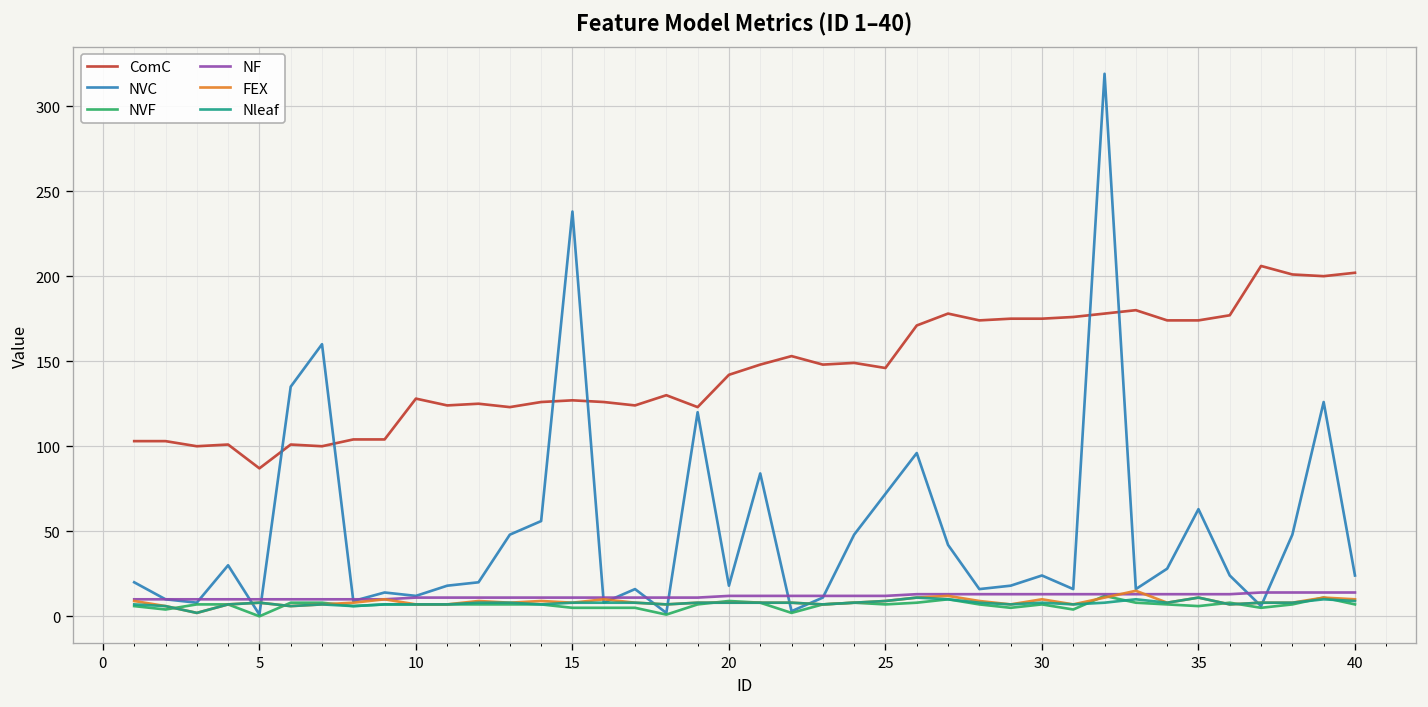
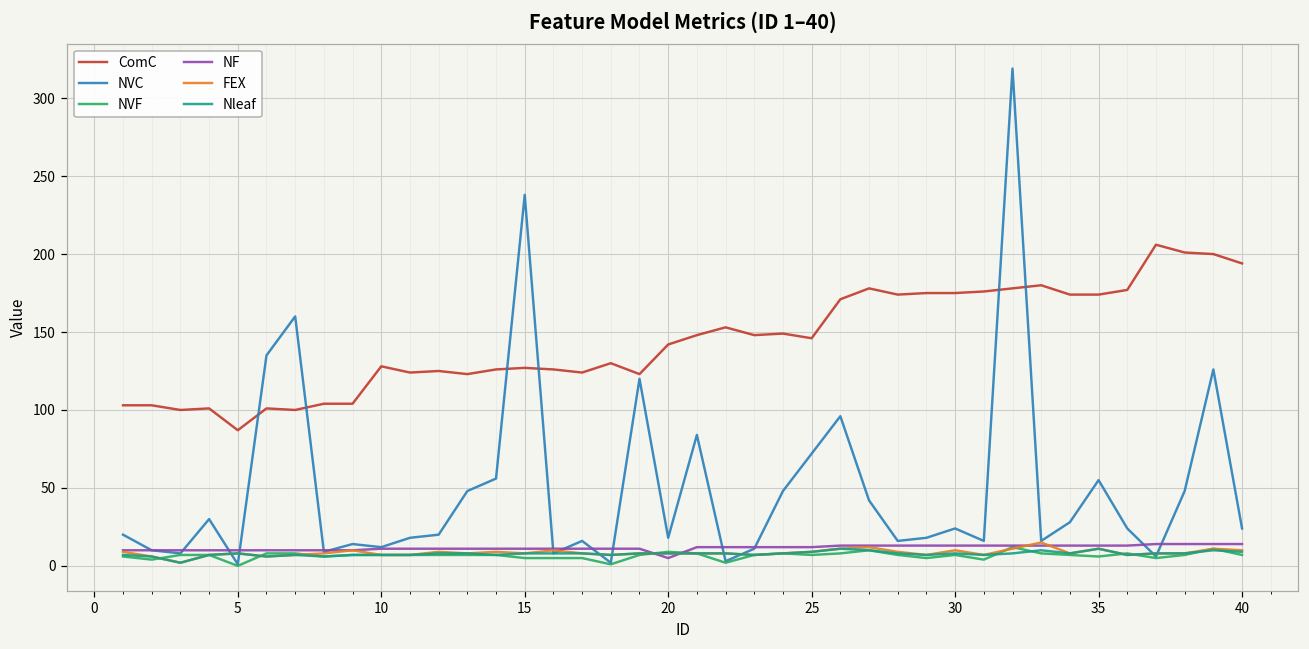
  {
    "ComC": {
      "5": 87,
      "10": 128,
      "15": 127,
      "20": 142,
      "25": 146,
      "30": 175,
      "35": 174,
-     "40": 202
+     "40": 194
    },
    "NVC": {
      "15": 238,
      "20": 18,
      "25": 72,
      "30": 24,
-     "35": 63,
+     "35": 55,
      "40": 24
    },
    "NF": {
      "5": 10,
      "15": 11,
-     "20": 12,
+     "20": 5,
      "25": 12,
      "30": 13,
      "35": 13,
      "40": 14
    },
    "FEX": {
      "30": 10
    }
  }
